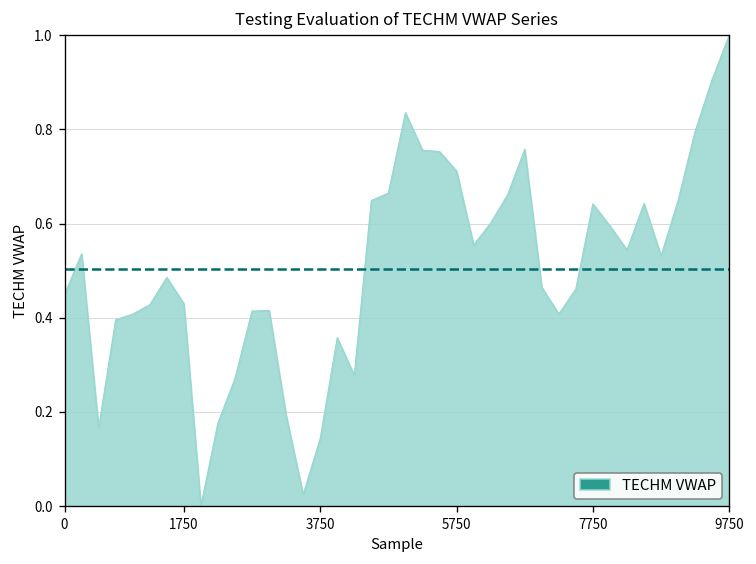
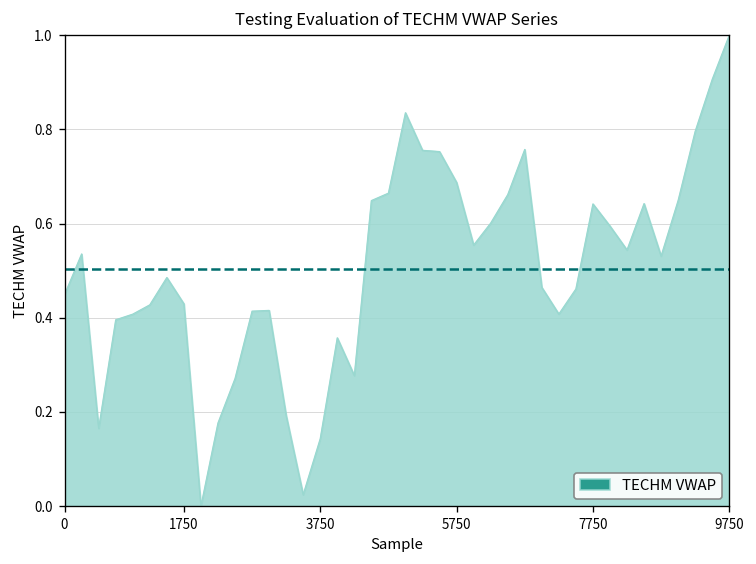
  {
    "0": 0.45,
    "1750": 0.43,
    "3750": 0.14,
-   "5750": 0.71,
+   "5750": 0.69,
    "7750": 0.64,
    "9750": 1.00
  }
